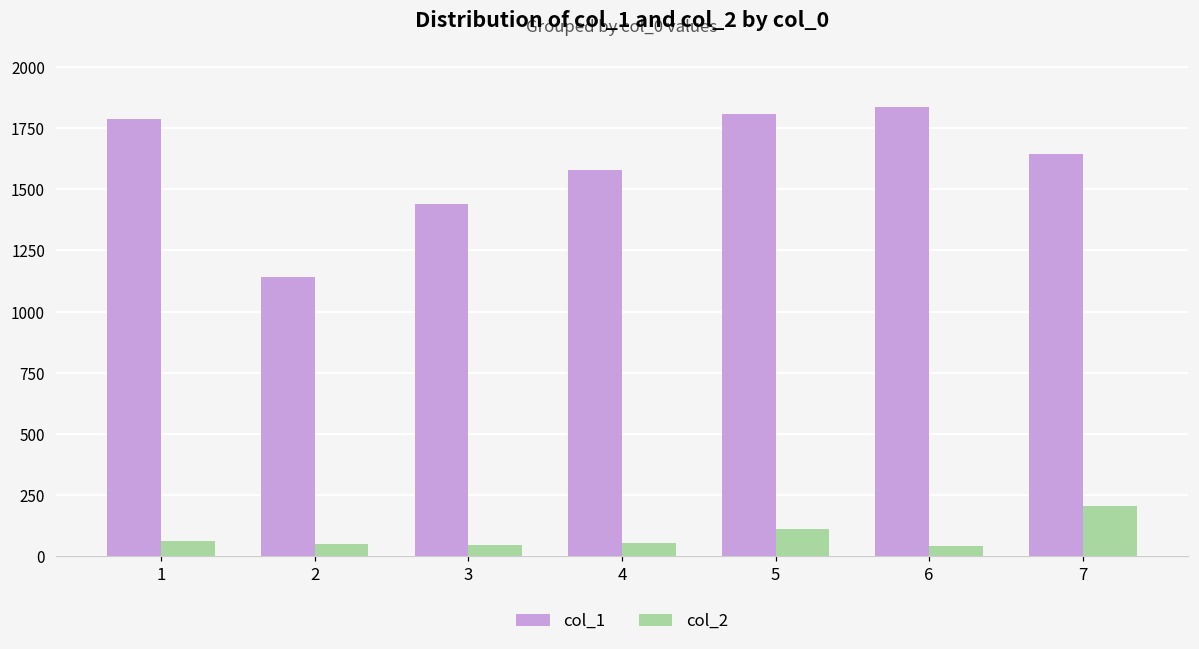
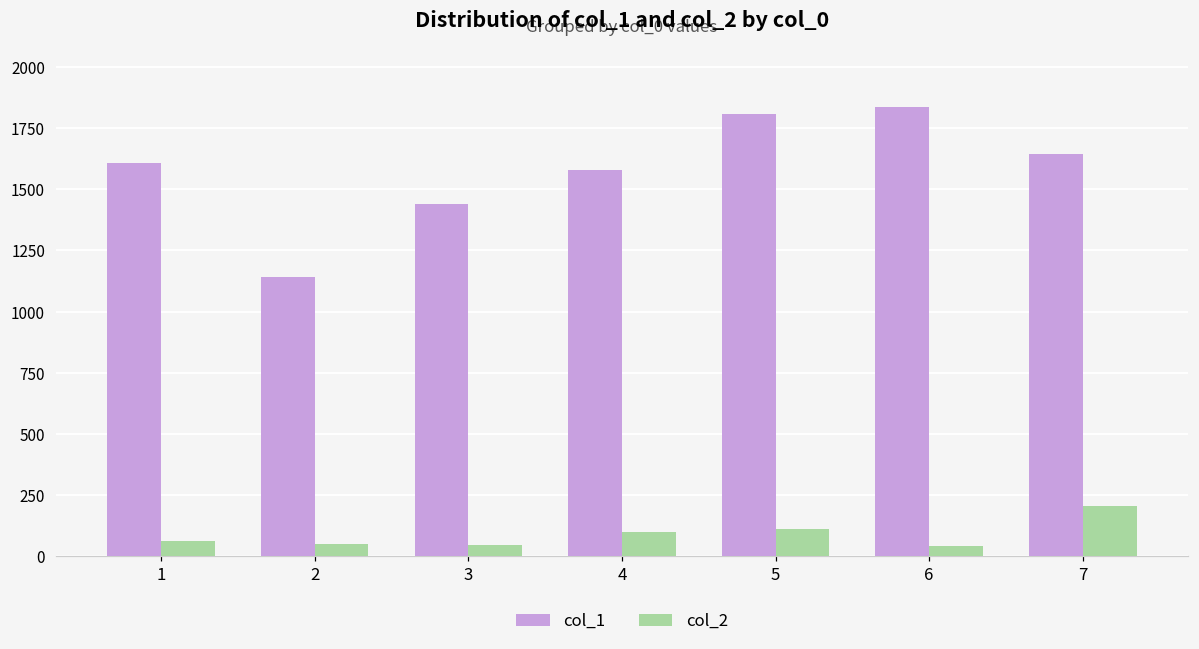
  {
    "col_1": {
-     "1": 1790,
+     "1": 1610,
      "2": 1140,
      "3": 1440,
      "4": 1580,
      "5": 1810,
      "6": 1840,
      "7": 1640
    },
    "col_2": {
      "1": 60,
      "2": 50,
      "3": 50,
-     "4": 60,
+     "4": 100,
      "5": 110,
      "6": 40,
      "7": 210
    }
  }
